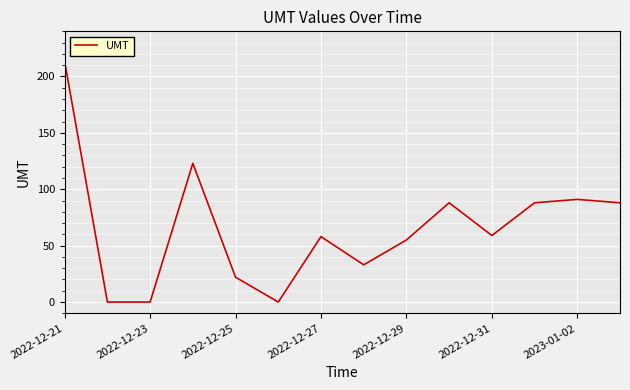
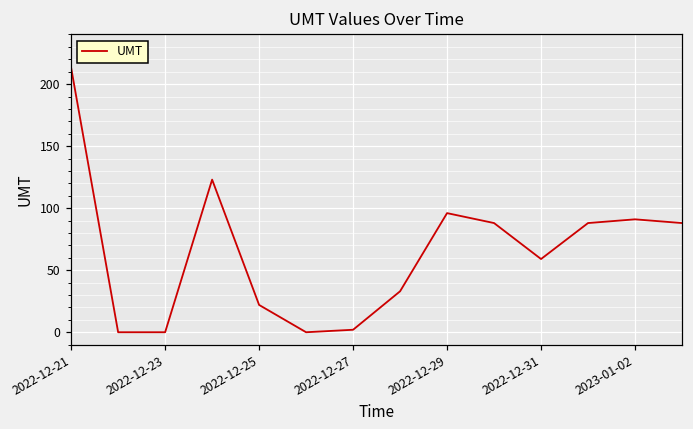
  {
    "2022-12-21": 213,
    "2022-12-23": 0,
    "2022-12-25": 22,
-   "2022-12-27": 58,
-   "2022-12-29": 55,
+   "2022-12-27": 2,
+   "2022-12-29": 96,
    "2022-12-31": 59,
    "2023-01-02": 91
  }
